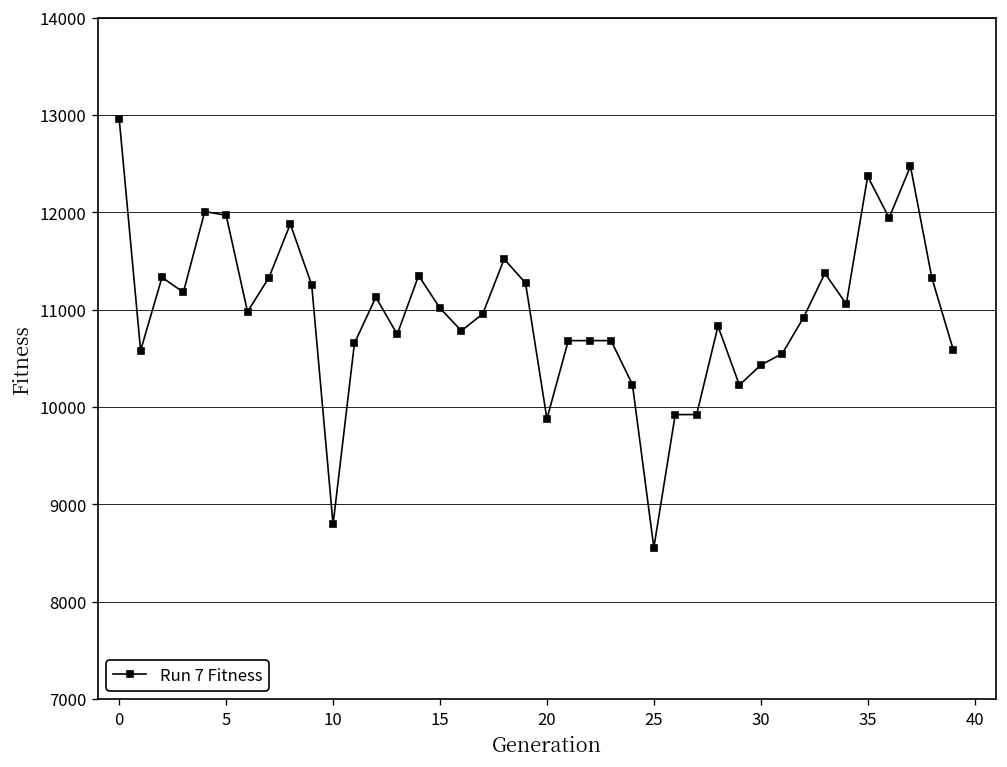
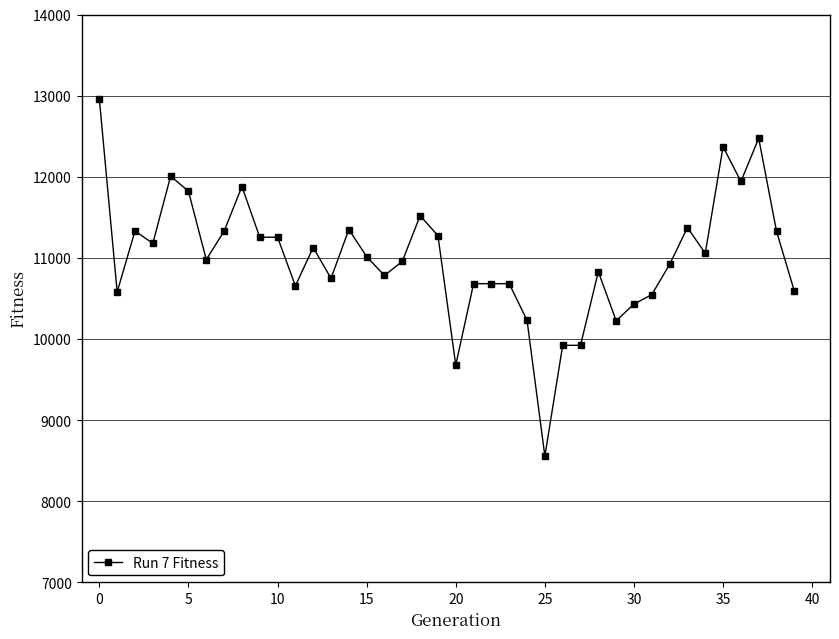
  {
    "0": 13000,
-   "5": 12000,
-   "10": 8800,
+   "5": 11800,
+   "10": 11300,
    "15": 11000,
-   "20": 9900,
+   "20": 9700,
    "25": 8600,
    "30": 10400,
    "35": 12400
  }
